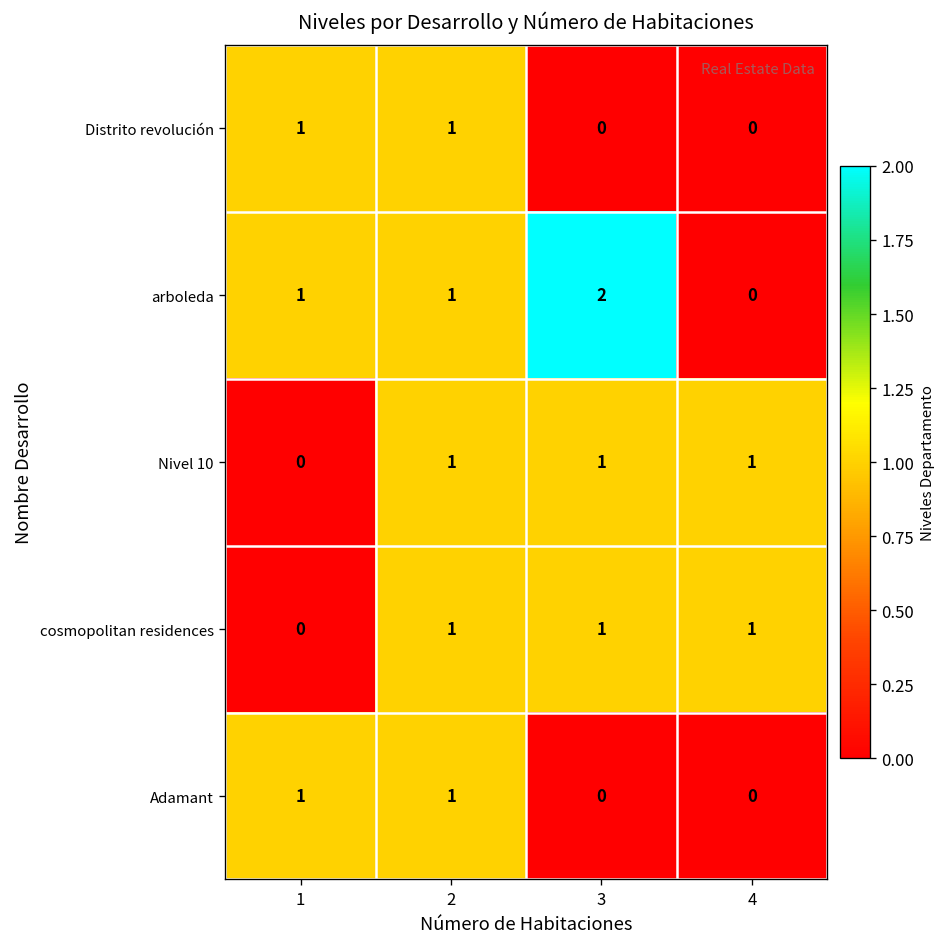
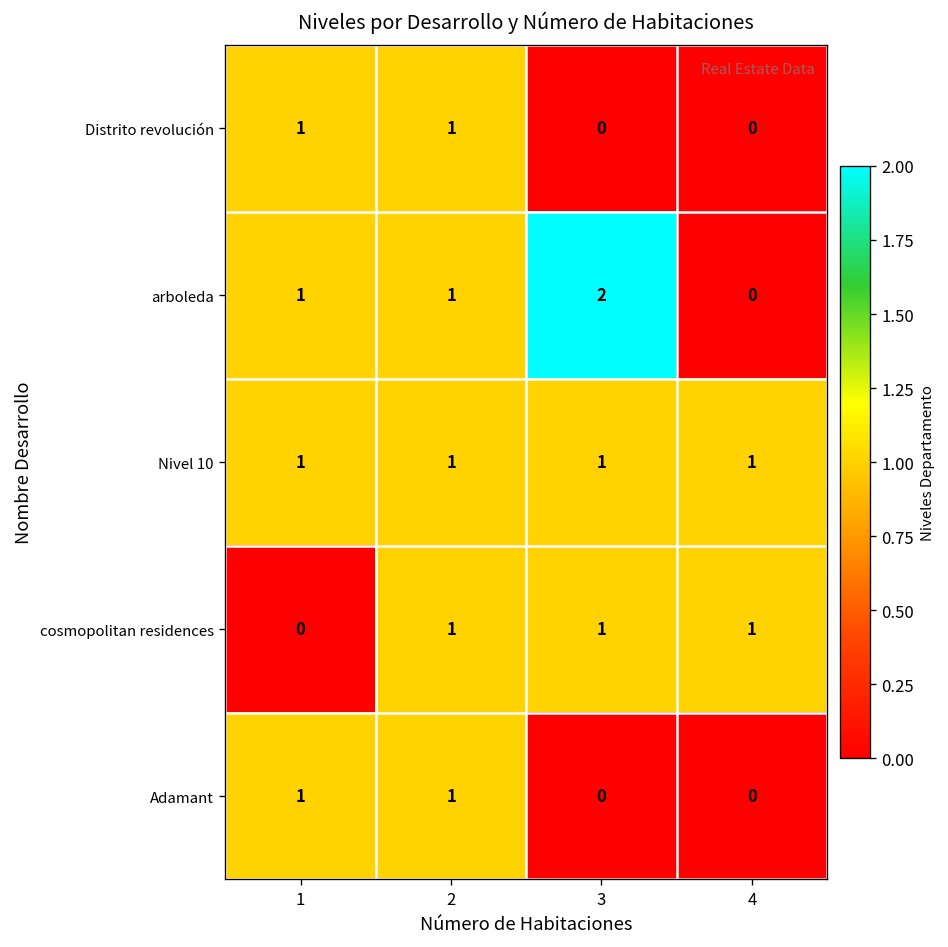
  {
    "Distrito revolución": {
      "1": 1,
      "2": 1,
      "3": 0
    },
    "arboleda": {
      "1": 1,
      "2": 1,
      "3": 2,
      "4": 0
    },
    "Nivel 10": {
-     "1": 0,
+     "1": 1,
      "2": 1,
      "3": 1,
      "4": 1
    },
    "cosmopolitan residences": {
      "1": 0,
      "2": 1,
      "3": 1,
      "4": 1
    },
    "Adamant": {
      "1": 1,
      "2": 1,
      "3": 0,
      "4": 0
    }
  }
